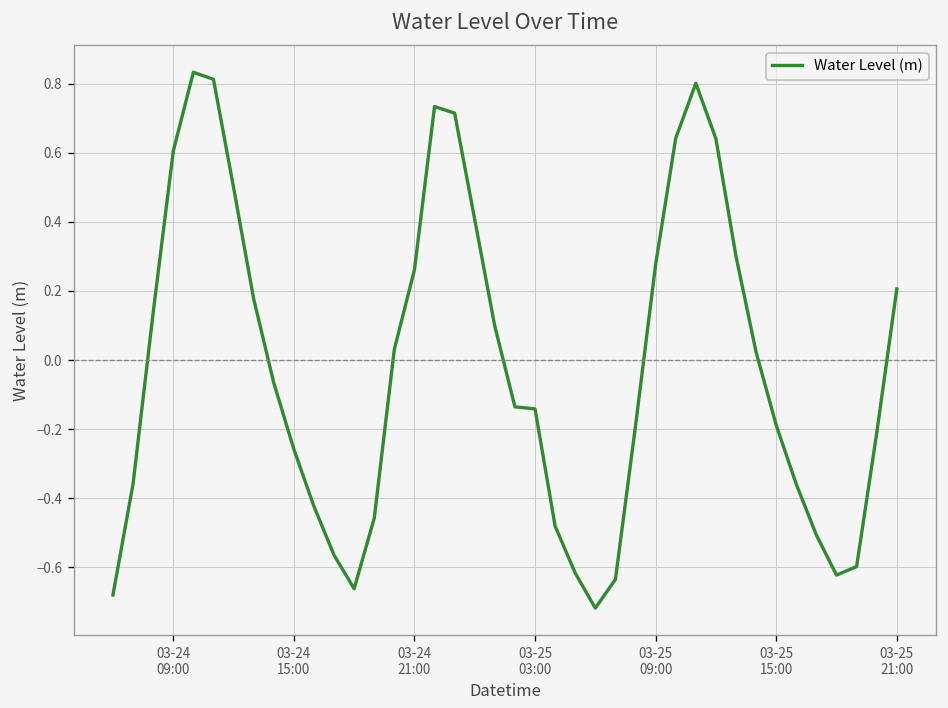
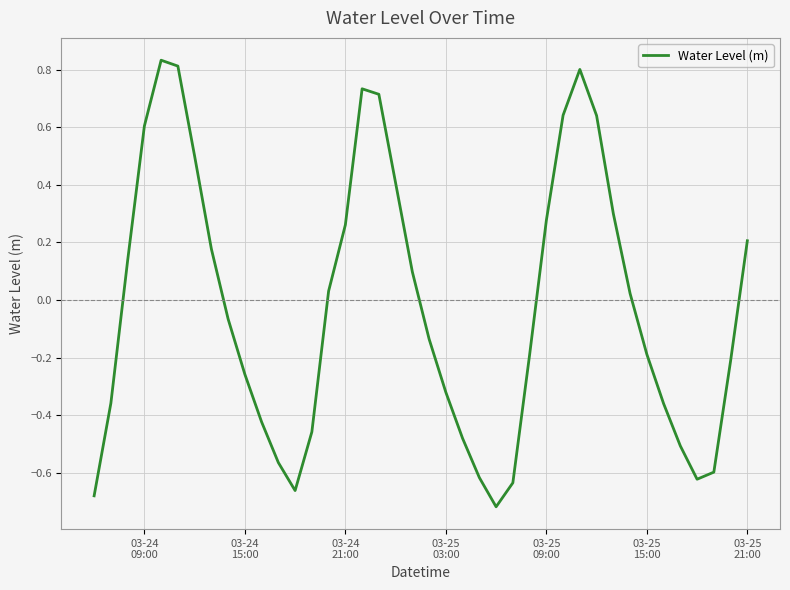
  {
    "03-24 09:00": 0.60,
    "03-24 15:00": -0.26,
    "03-24 21:00": 0.26,
-   "03-25 03:00": -0.14,
+   "03-25 03:00": -0.32,
    "03-25 09:00": 0.28,
    "03-25 15:00": -0.19,
    "03-25 21:00": 0.21
  }
